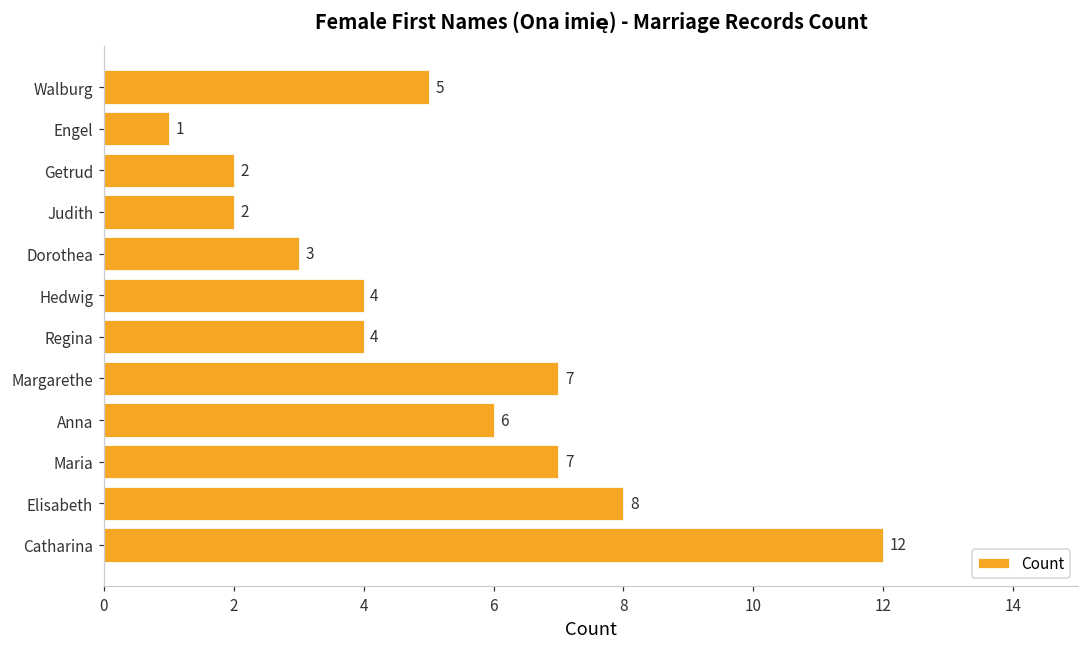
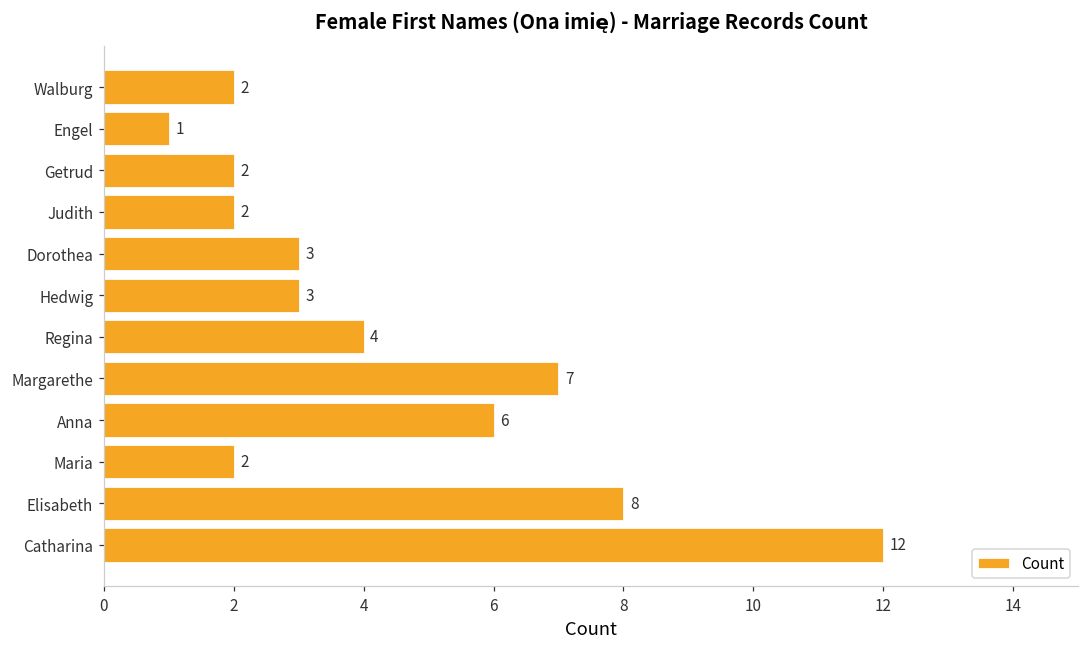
  {
-   "Walburg": 5,
+   "Walburg": 2,
    "Engel": 1,
    "Getrud": 2,
    "Judith": 2,
    "Dorothea": 3,
-   "Hedwig": 4,
+   "Hedwig": 3,
    "Regina": 4,
    "Margarethe": 7,
    "Anna": 6,
-   "Maria": 7,
+   "Maria": 2,
    "Elisabeth": 8,
    "Catharina": 12
  }
